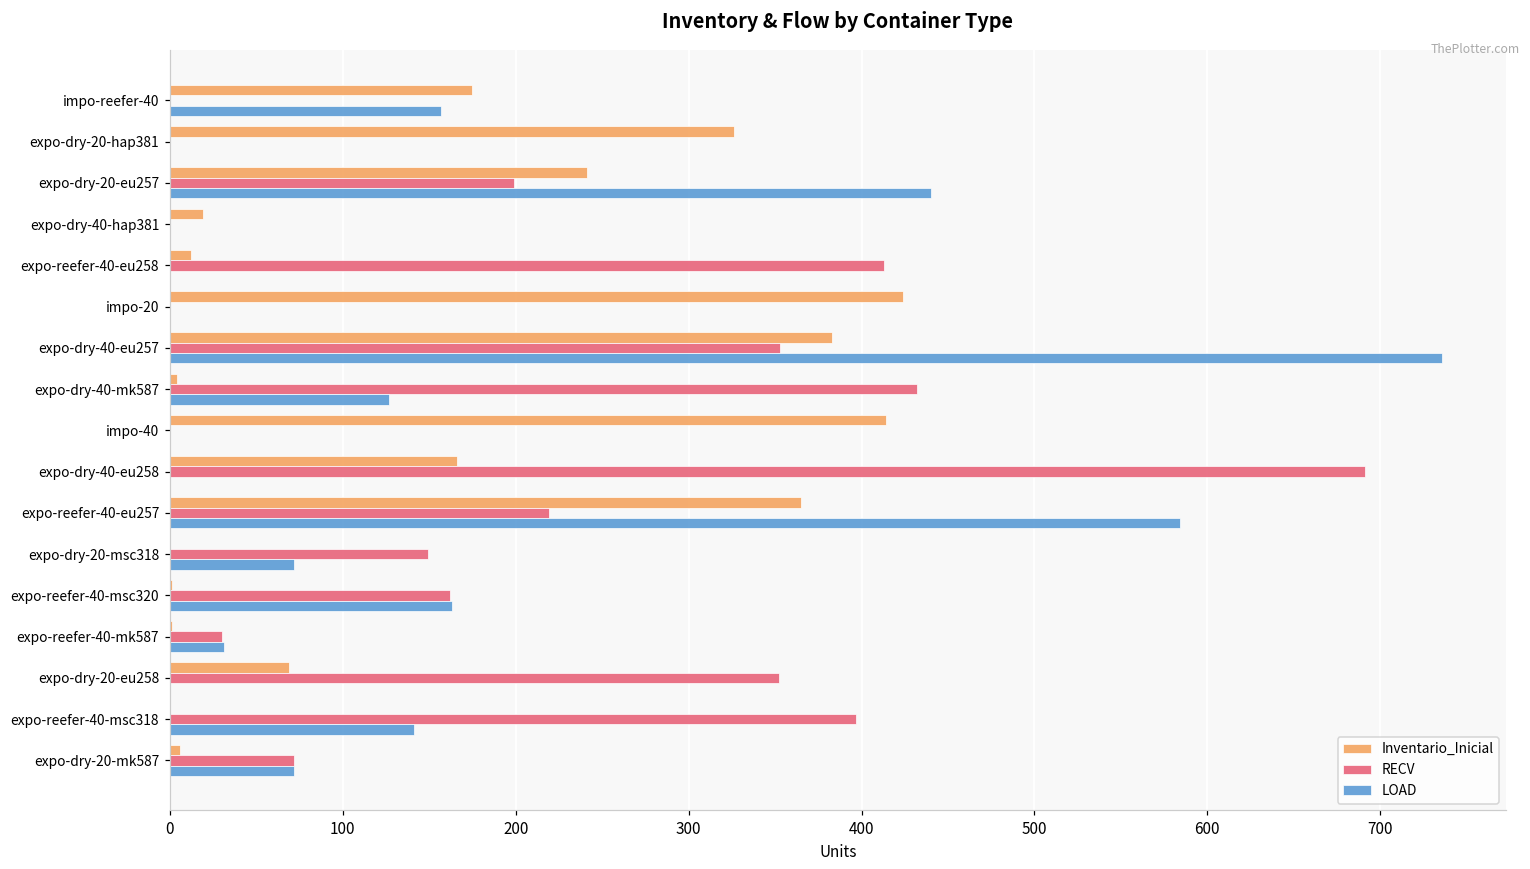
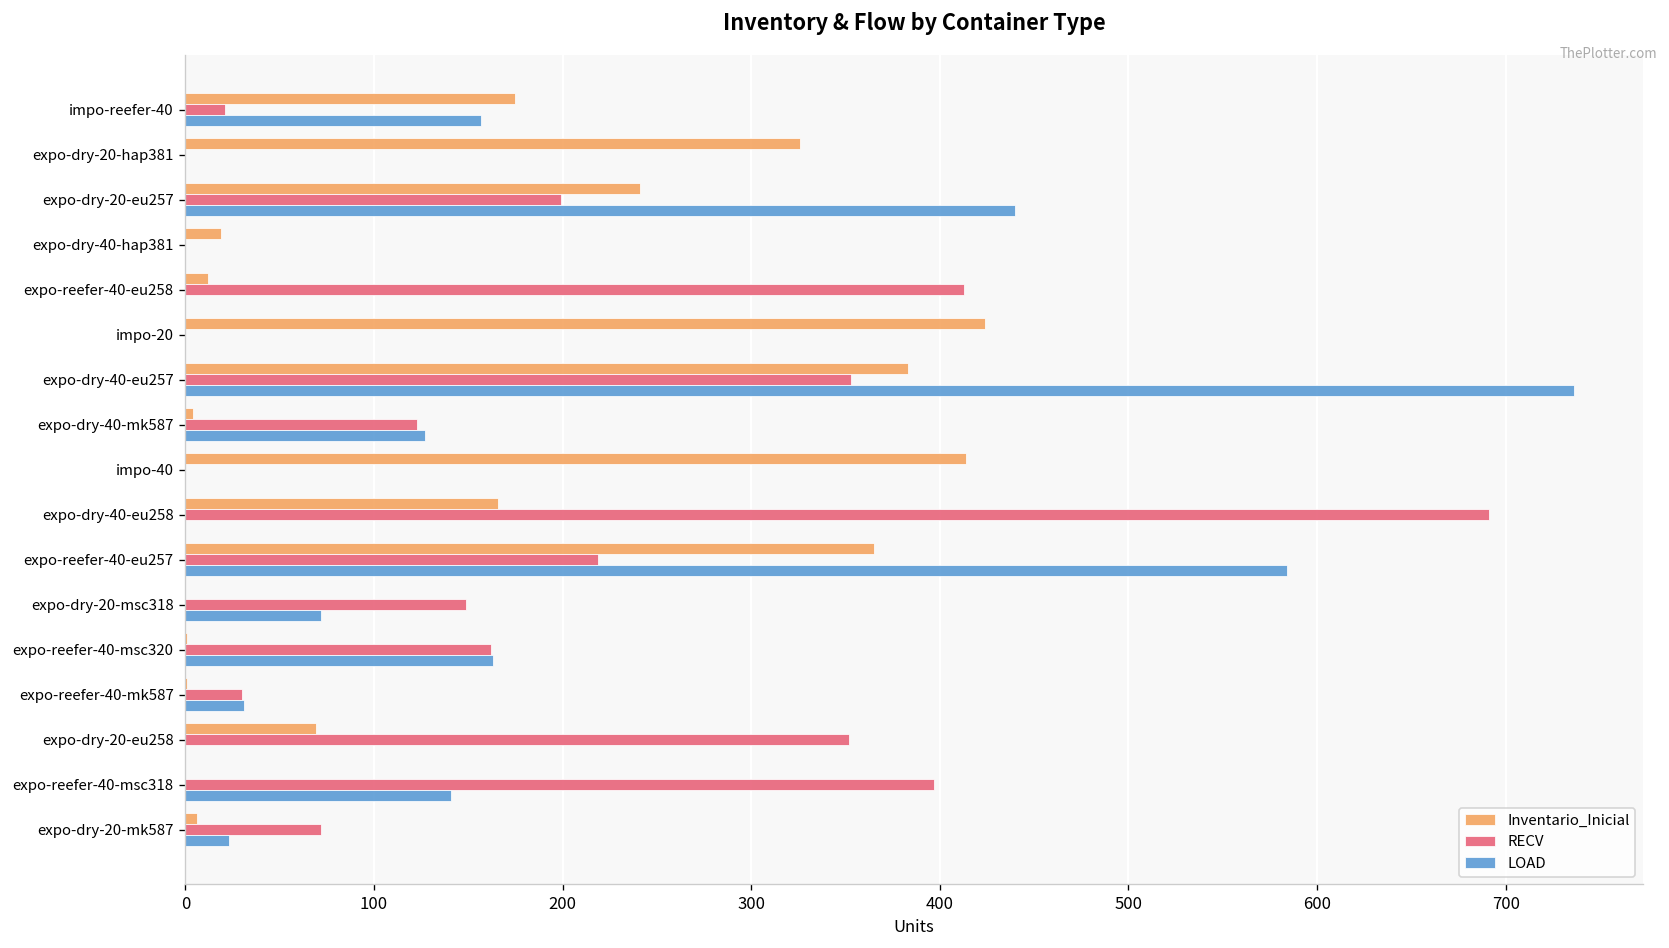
  {
    "Inventario_Inicial": {
      "impo-reefer-40": 175,
      "expo-dry-20-hap381": 326,
      "expo-dry-20-eu257": 241,
      "expo-dry-40-hap381": 19,
      "expo-reefer-40-eu258": 12,
      "impo-20": 424,
      "expo-dry-40-eu257": 383,
      "expo-dry-40-mk587": 4,
      "impo-40": 414,
      "expo-dry-40-eu258": 166,
      "expo-reefer-40-eu257": 365,
      "expo-dry-20-msc318": 0,
      "expo-dry-20-eu258": 69,
      "expo-reefer-40-msc318": 0,
      "expo-dry-20-mk587": 6
    },
    "RECV": {
-     "impo-reefer-40": 0,
+     "impo-reefer-40": 21,
      "expo-dry-20-hap381": 0,
      "expo-dry-20-eu257": 199,
      "expo-dry-40-hap381": 0,
      "expo-reefer-40-eu258": 413,
      "impo-20": 0,
      "expo-dry-40-eu257": 353,
-     "expo-dry-40-mk587": 432,
+     "expo-dry-40-mk587": 123,
      "impo-40": 0,
      "expo-dry-40-eu258": 691,
      "expo-reefer-40-eu257": 219,
      "expo-dry-20-msc318": 149,
      "expo-reefer-40-msc320": 162,
      "expo-reefer-40-mk587": 30,
      "expo-dry-20-eu258": 352,
      "expo-reefer-40-msc318": 397,
      "expo-dry-20-mk587": 72
    },
    "LOAD": {
      "impo-reefer-40": 157,
      "expo-dry-20-hap381": 0,
      "expo-dry-20-eu257": 440,
      "expo-dry-40-hap381": 0,
      "expo-reefer-40-eu258": 0,
      "impo-20": 0,
      "expo-dry-40-eu257": 736,
      "expo-dry-40-mk587": 127,
      "impo-40": 0,
      "expo-dry-40-eu258": 0,
      "expo-reefer-40-eu257": 584,
      "expo-dry-20-msc318": 72,
      "expo-reefer-40-msc320": 163,
      "expo-reefer-40-mk587": 31,
      "expo-dry-20-eu258": 0,
      "expo-reefer-40-msc318": 141,
-     "expo-dry-20-mk587": 72
+     "expo-dry-20-mk587": 23
    }
  }
